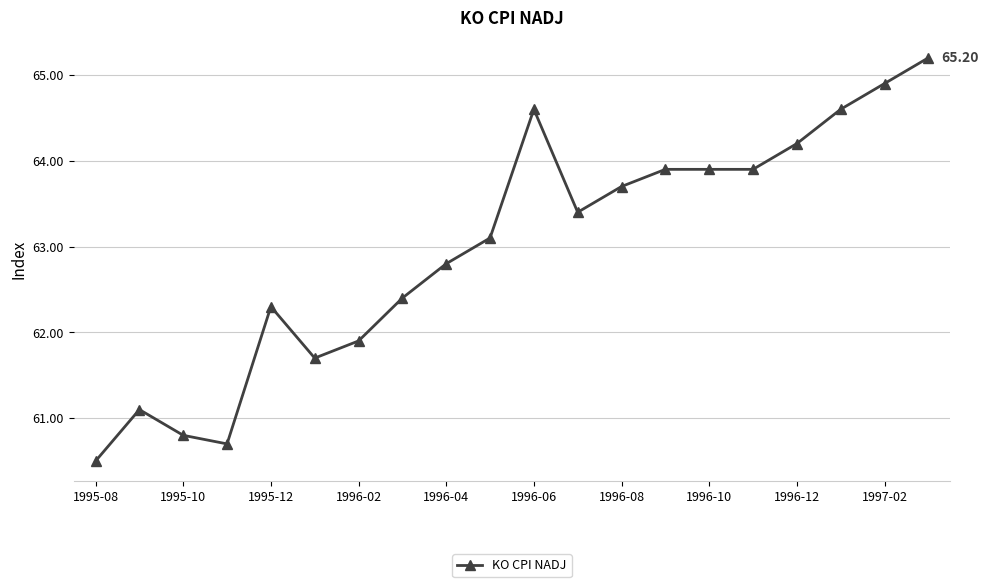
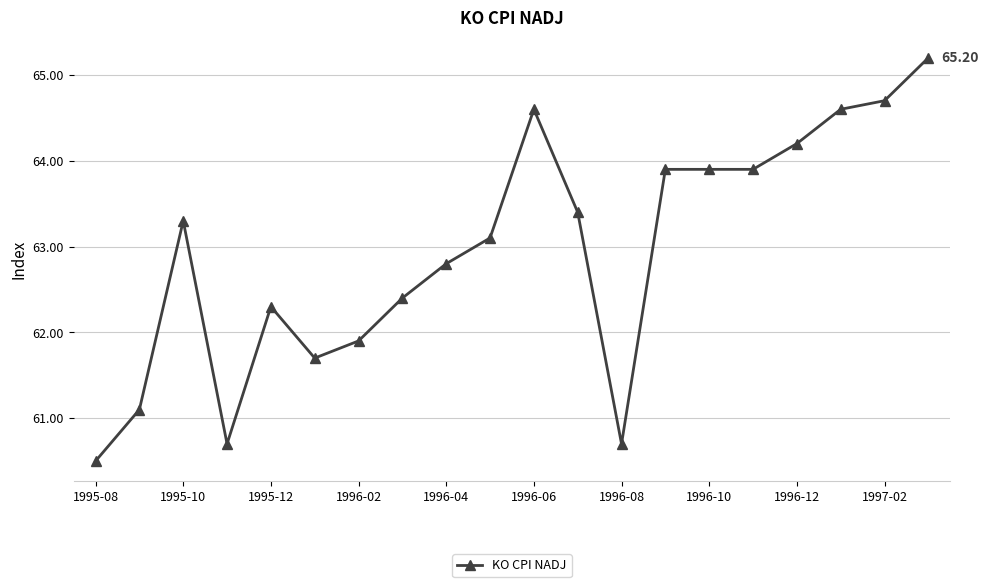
  {
    "1995-08": 60.5,
-   "1995-10": 60.8,
+   "1995-10": 63.3,
    "1995-12": 62.3,
    "1996-02": 61.9,
    "1996-04": 62.8,
    "1996-06": 64.6,
-   "1996-08": 63.7,
+   "1996-08": 60.7,
    "1996-10": 63.9,
    "1996-12": 64.2,
-   "1997-02": 64.9
+   "1997-02": 64.7
  }
